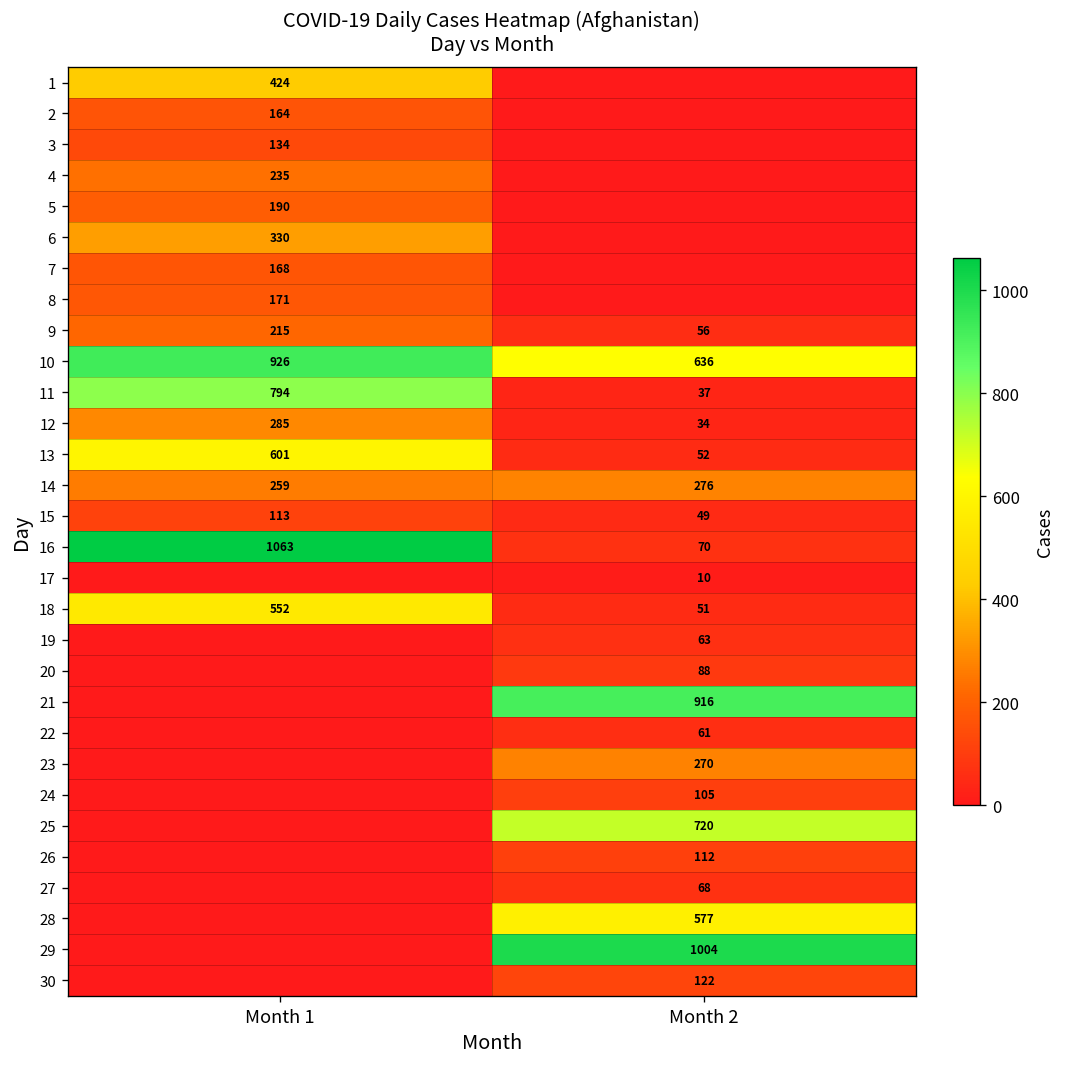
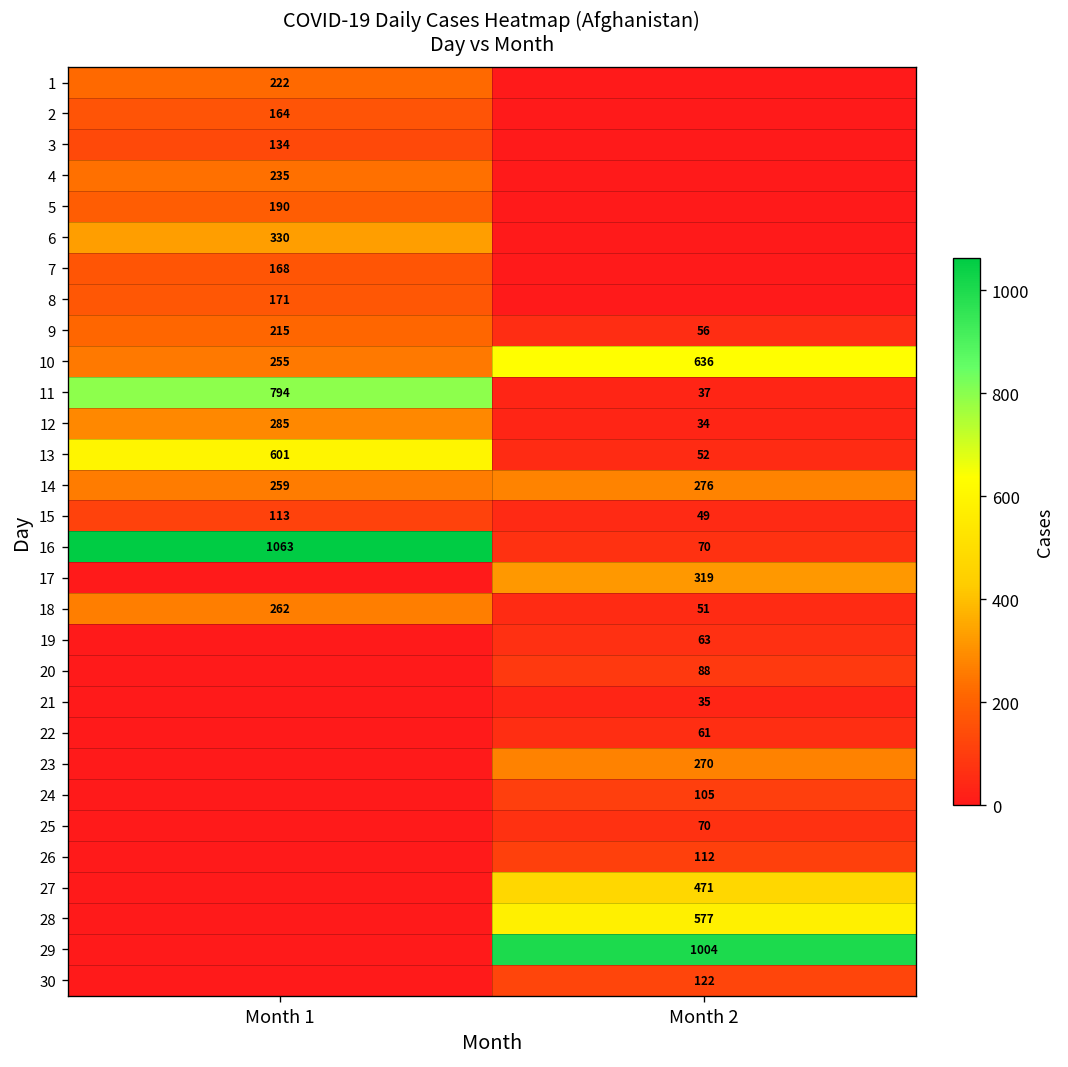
  {
    "1": {
-     "Month 1": 424
+     "Month 1": 222
    },
    "2": {
      "Month 1": 164
    },
    "3": {
      "Month 1": 134
    },
    "4": {
      "Month 1": 235
    },
    "5": {
      "Month 1": 190
    },
    "6": {
      "Month 1": 330
    },
    "7": {
      "Month 1": 168
    },
    "8": {
      "Month 1": 171
    },
    "9": {
      "Month 1": 215,
      "Month 2": 56
    },
    "10": {
-     "Month 1": 926,
+     "Month 1": 255,
      "Month 2": 636
    },
    "11": {
      "Month 1": 794,
      "Month 2": 37
    },
    "12": {
      "Month 1": 285,
      "Month 2": 34
    },
    "13": {
      "Month 1": 601,
      "Month 2": 52
    },
    "14": {
      "Month 1": 259,
      "Month 2": 276
    },
    "15": {
      "Month 1": 113,
      "Month 2": 49
    },
    "16": {
      "Month 1": 1063,
      "Month 2": 70
    },
    "17": {
-     "Month 2": 10
+     "Month 2": 319
    },
    "18": {
-     "Month 1": 552,
+     "Month 1": 262,
      "Month 2": 51
    },
    "19": {
      "Month 2": 63
    },
    "20": {
      "Month 2": 88
    },
    "21": {
-     "Month 2": 916
+     "Month 2": 35
    },
    "22": {
      "Month 2": 61
    },
    "23": {
      "Month 2": 270
    },
    "24": {
      "Month 2": 105
    },
    "25": {
-     "Month 2": 720
+     "Month 2": 70
    },
    "26": {
      "Month 2": 112
    },
    "27": {
-     "Month 2": 68
+     "Month 2": 471
    },
    "28": {
      "Month 2": 577
    },
    "29": {
      "Month 2": 1004
    },
    "30": {
      "Month 2": 122
    }
  }
